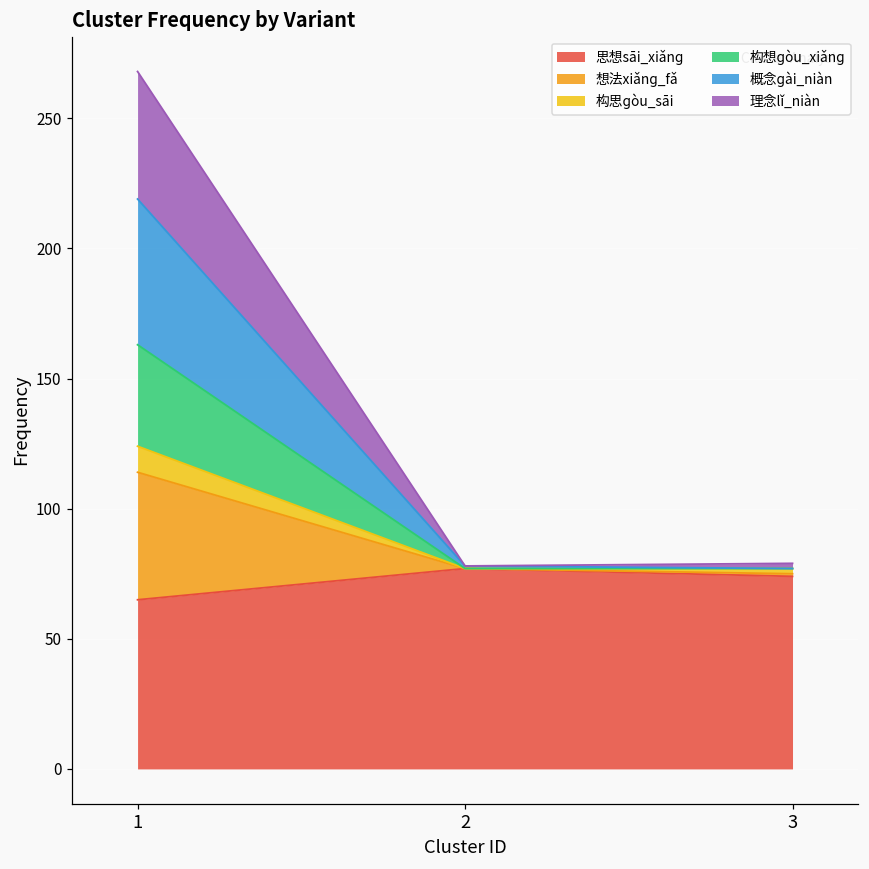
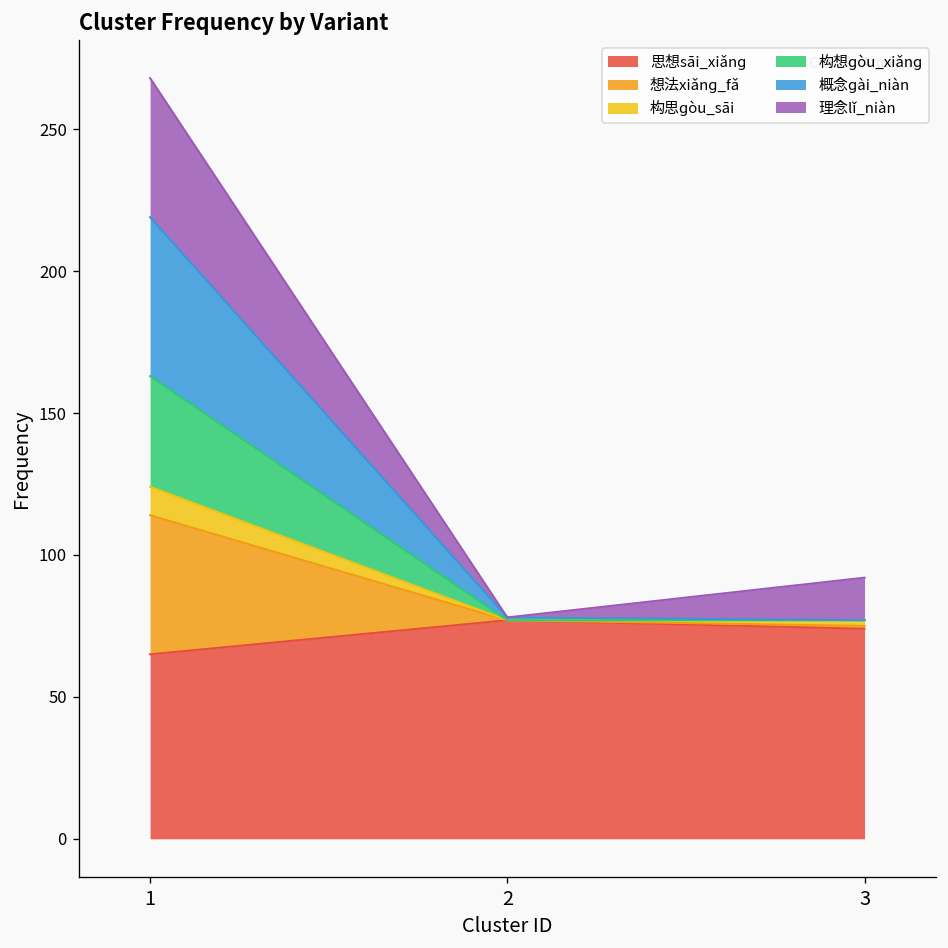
  {
    "思想sāi_xiǎnɡ": {
      "1": 65
    },
    "构想ɡòu_xiǎnɡ": {
      "1": 39
    },
    "概念ɡài_niàn": {
      "1": 56
    },
    "理念lǐ_niàn": {
      "1": 49,
-     "3": 2
+     "3": 15
    }
  }
